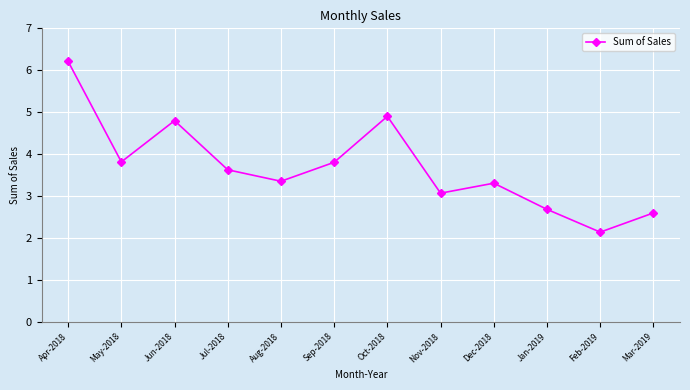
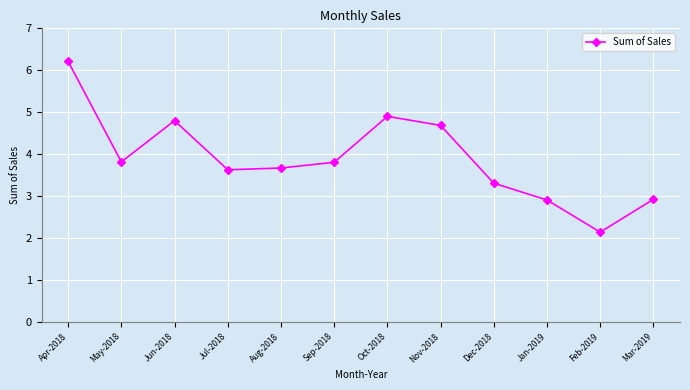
  {
    "Apr-2018": 6.2,
    "May-2018": 3.8,
    "Jun-2018": 4.8,
    "Jul-2018": 3.6,
-   "Aug-2018": 3.4,
+   "Aug-2018": 3.7,
    "Sep-2018": 3.8,
    "Oct-2018": 4.9,
-   "Nov-2018": 3.1,
+   "Nov-2018": 4.7,
    "Dec-2018": 3.3,
-   "Jan-2019": 2.7,
+   "Jan-2019": 2.9,
    "Feb-2019": 2.1,
-   "Mar-2019": 2.6
+   "Mar-2019": 2.9
  }
